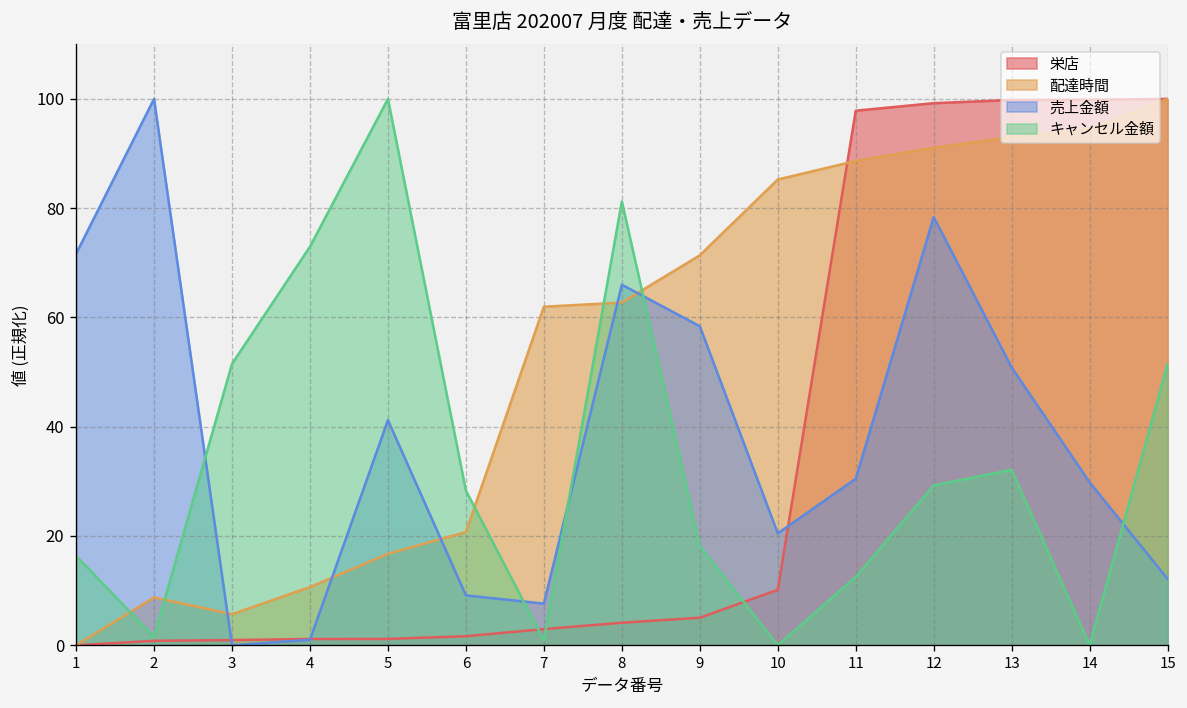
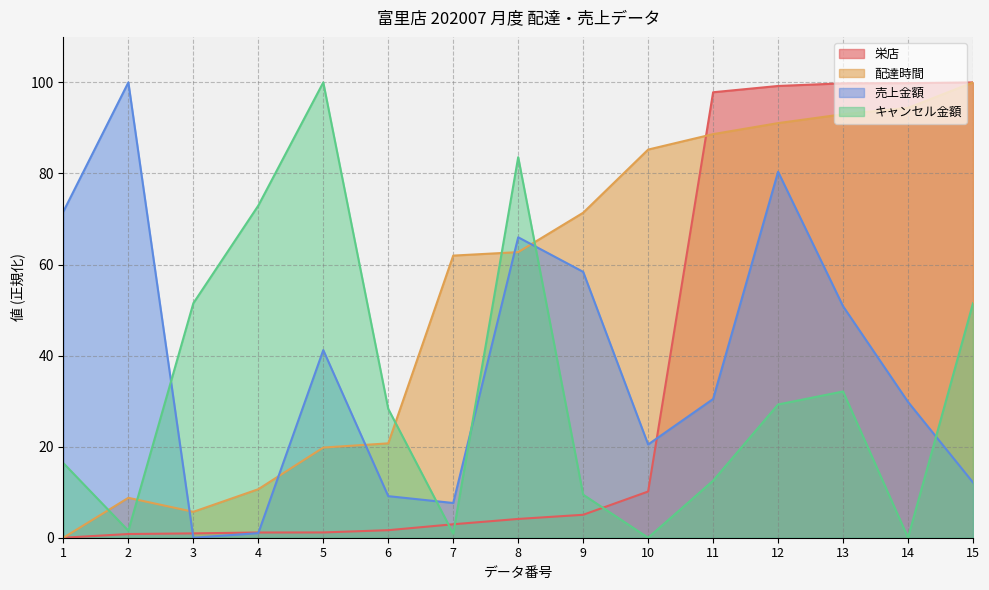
  {
    "栄店": {
      "2": 1,
      "3": 1,
      "5": 1,
      "6": 2,
      "7": 3,
      "8": 4,
      "9": 5,
      "10": 10,
      "11": 98,
      "12": 99
    },
    "配達時間": {
      "2": 9,
      "3": 6,
      "4": 11,
-     "5": 17,
+     "5": 20,
      "6": 21,
      "7": 62,
      "8": 63,
      "9": 71,
      "10": 85,
      "11": 89,
      "12": 91
    },
    "売上金額": {
      "1": 72,
      "2": 100,
      "3": 0,
      "5": 41,
      "6": 9,
      "7": 8,
      "8": 66,
      "9": 58,
      "10": 20,
      "11": 30,
-     "12": 78,
+     "12": 80,
      "13": 51,
      "14": 30,
      "15": 12
    },
    "キャンセル金額": {
      "1": 16,
      "2": 2,
      "3": 51,
      "4": 73,
      "5": 100,
      "6": 28,
      "7": 1,
-     "8": 81,
-     "9": 18,
+     "8": 84,
+     "9": 9,
      "10": 0,
      "11": 13,
      "12": 29,
      "13": 32,
      "14": 0,
      "15": 51
    }
  }
